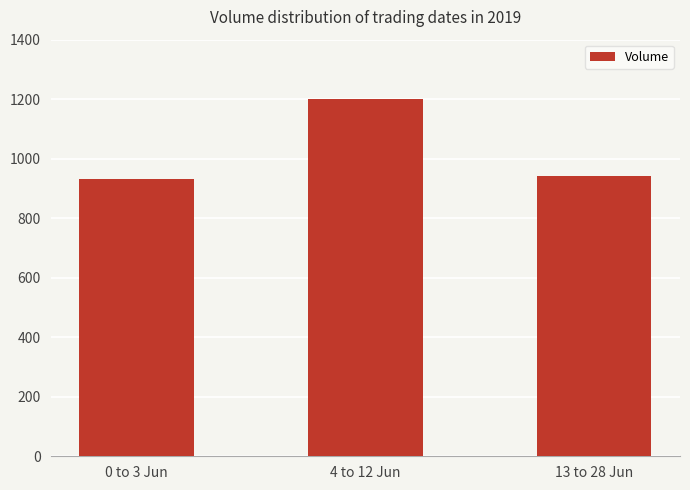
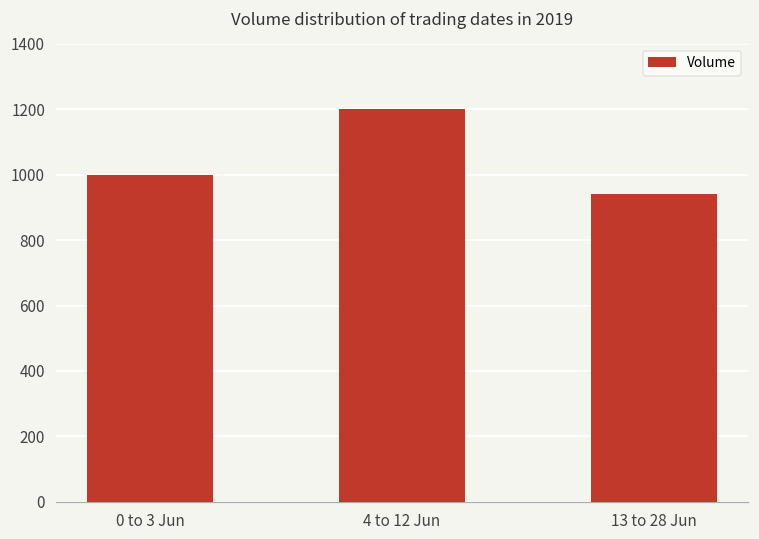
  {
-   "0 to 3 Jun": 930,
+   "0 to 3 Jun": 1000,
    "4 to 12 Jun": 1200,
    "13 to 28 Jun": 940
  }
